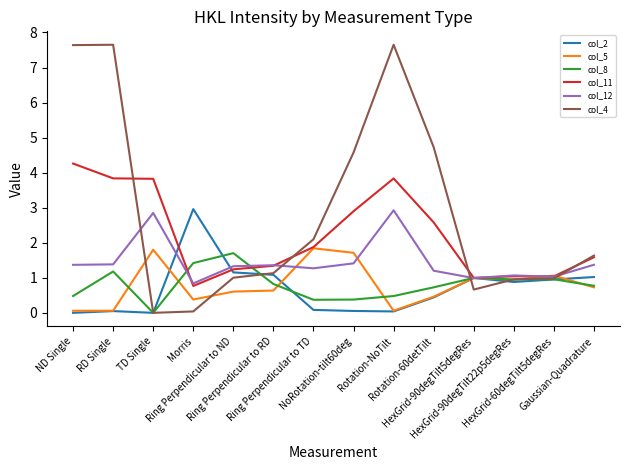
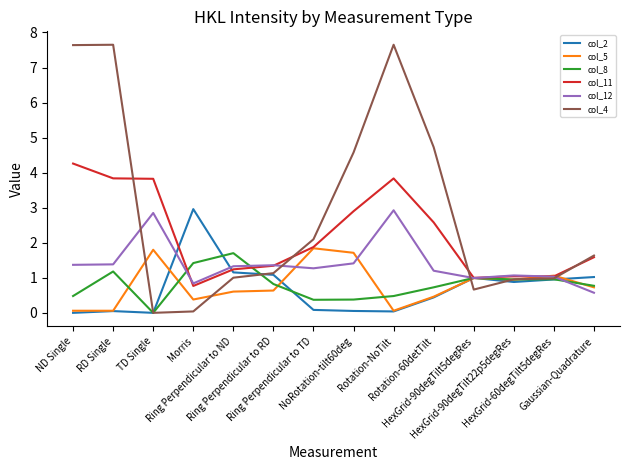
  {
    "col_2": {
      "Morris": 3.0,
      "Ring Perpendicular to ND": 1.2,
      "Ring Perpendicular to TD": 0.1,
      "NoRotation-tilt60deg": 0.1,
      "Gaussian-Quadrature": 1.0
    },
    "col_5": {
      "TD Single": 1.8,
      "Morris": 0.4,
      "Ring Perpendicular to ND": 0.6,
      "Ring Perpendicular to RD": 0.6,
      "NoRotation-tilt60deg": 1.7
    },
    "col_8": {
      "ND Single": 0.5,
      "RD Single": 1.2,
      "Morris": 1.4,
      "Ring Perpendicular to ND": 1.7,
      "Ring Perpendicular to RD": 0.8,
      "Ring Perpendicular to TD": 0.4,
      "NoRotation-tilt60deg": 0.4,
      "Rotation-NoTilt": 0.5,
      "Rotation-60detTilt": 0.7
    },
    "col_11": {
      "ND Single": 4.3,
      "RD Single": 3.8,
      "TD Single": 3.8,
      "Ring Perpendicular to ND": 1.2,
      "NoRotation-tilt60deg": 2.9,
      "Rotation-NoTilt": 3.8,
      "Rotation-60detTilt": 2.6
    },
    "col_12": {
      "ND Single": 1.4,
      "RD Single": 1.4,
      "TD Single": 2.9,
      "Ring Perpendicular to ND": 1.3,
      "Ring Perpendicular to TD": 1.3,
      "NoRotation-tilt60deg": 1.4,
      "Rotation-NoTilt": 2.9,
      "Rotation-60detTilt": 1.2,
-     "Gaussian-Quadrature": 1.4
+     "Gaussian-Quadrature": 0.6
    },
    "col_4": {
      "ND Single": 7.6,
      "RD Single": 7.7,
      "Morris": 0.0,
      "Ring Perpendicular to ND": 1.0,
      "Ring Perpendicular to TD": 2.1,
      "NoRotation-tilt60deg": 4.6,
      "Rotation-NoTilt": 7.7,
      "Rotation-60detTilt": 4.7,
      "HexGrid-90degTilt5degRes": 0.7
    }
  }
